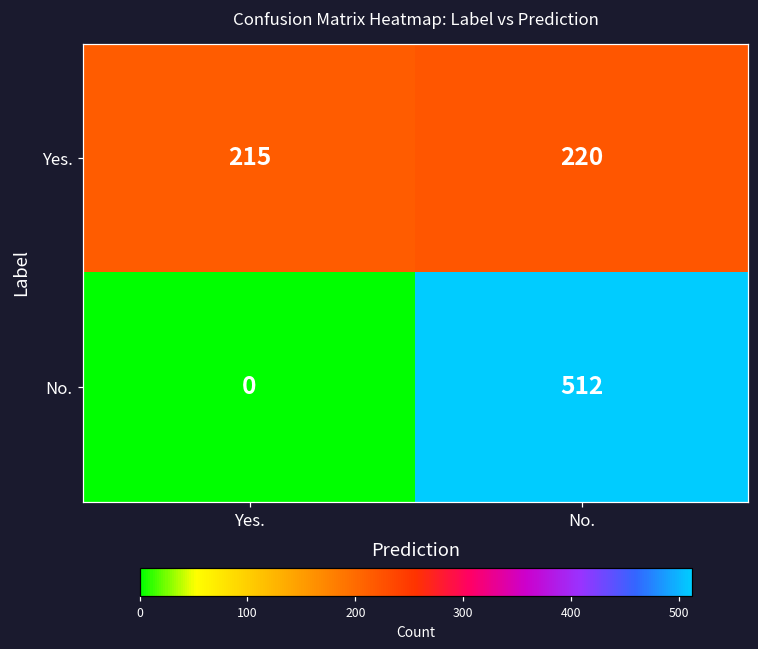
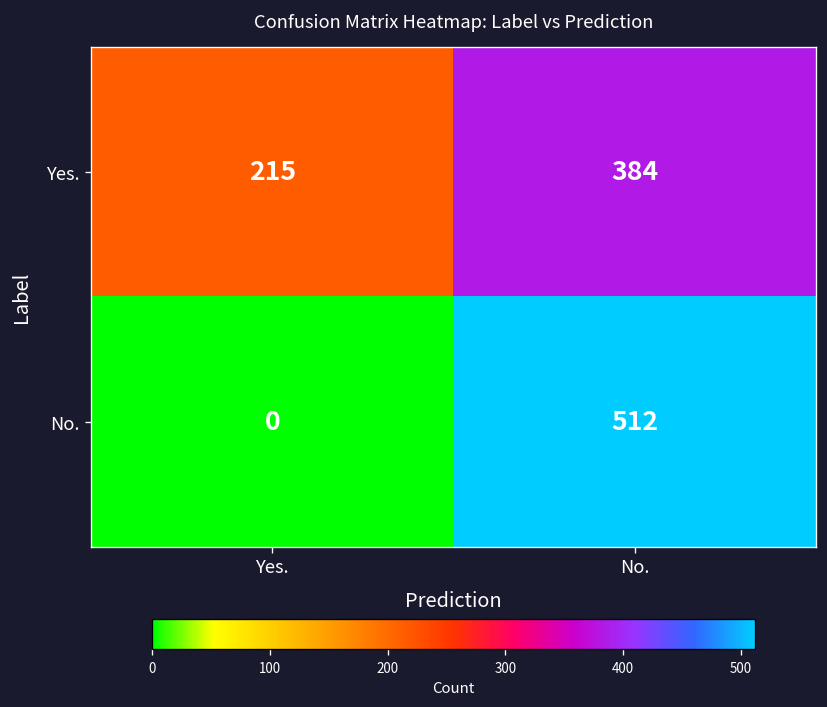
  {
    "Yes.": {
      "Yes.": 215,
-     "No.": 220
+     "No.": 384
    },
    "No.": {
      "Yes.": 0,
      "No.": 512
    }
  }
